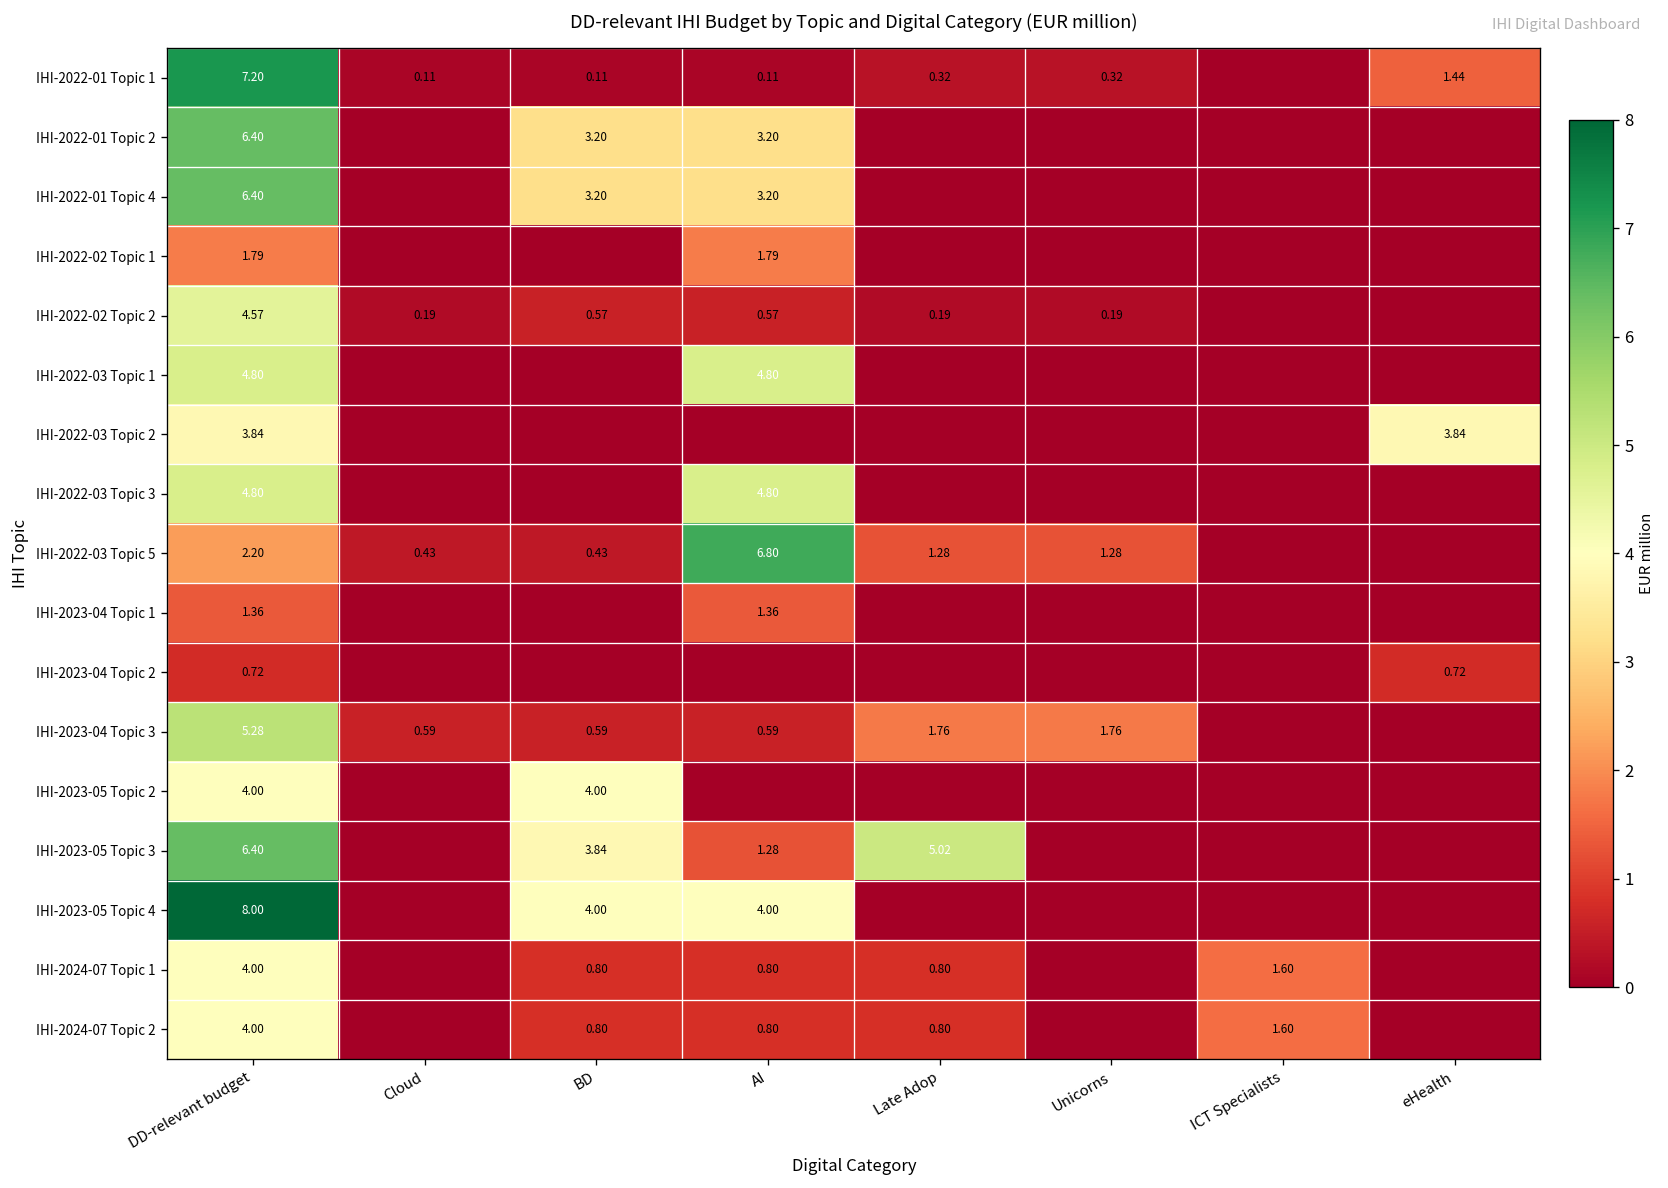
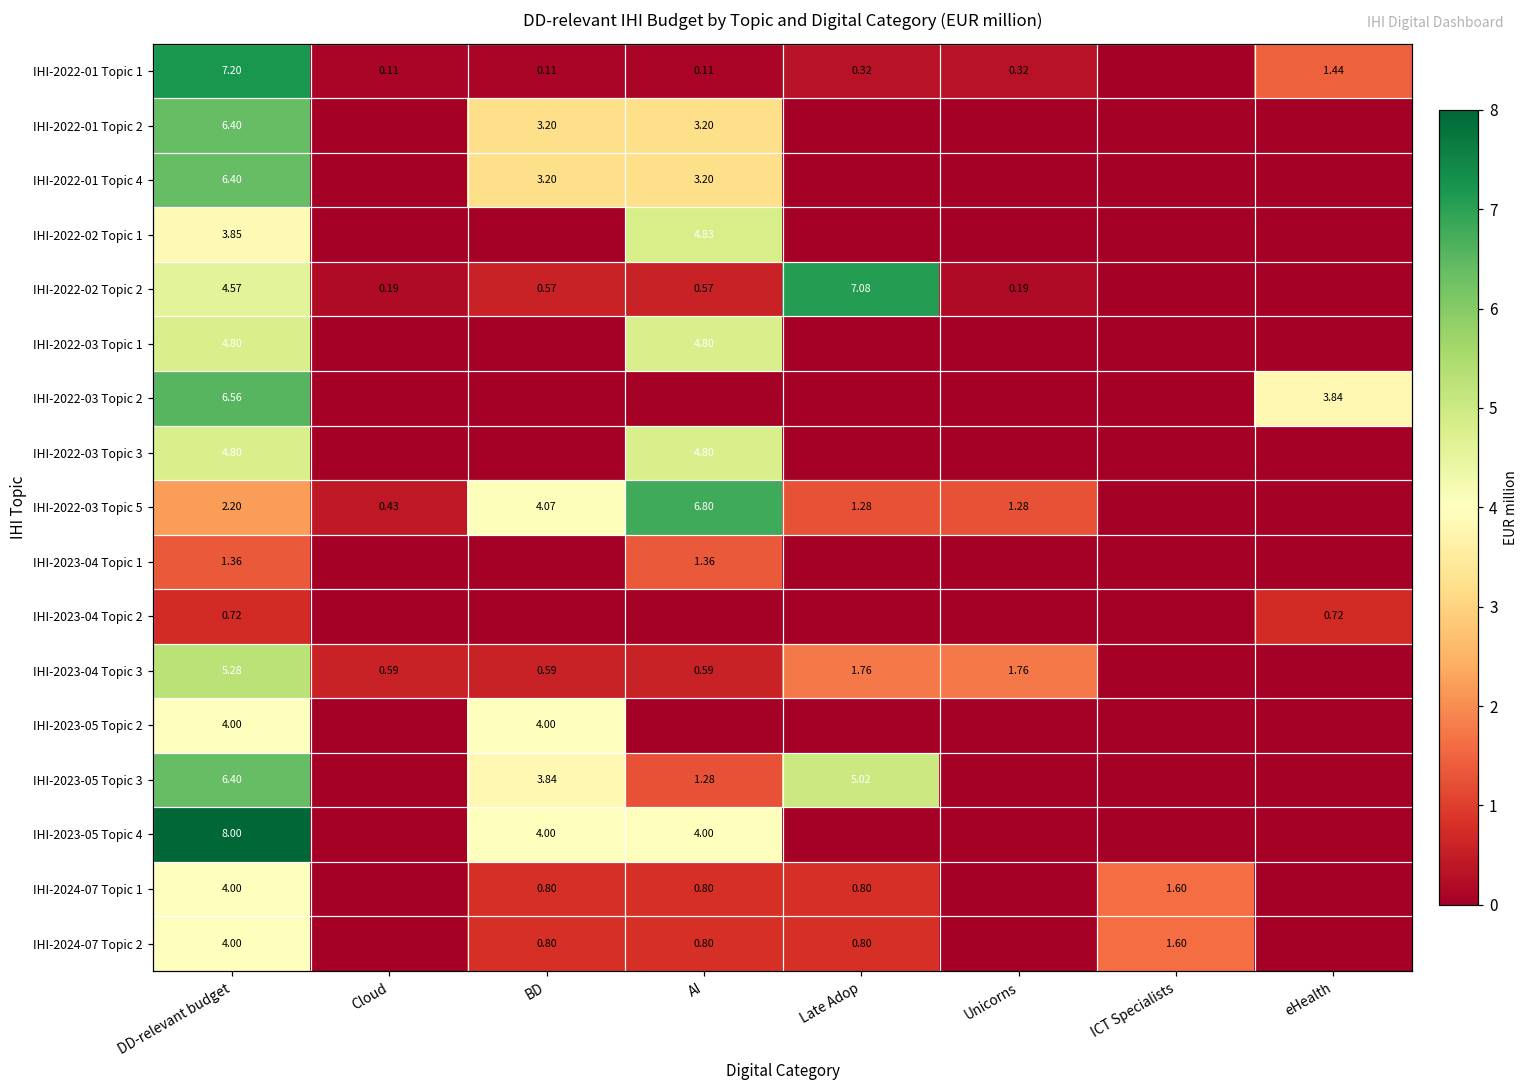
  {
    "IHI-2022-01 Topic 1": {
      "DD-relevant budget": 7.20,
      "Cloud": 0.11,
      "BD": 0.11,
      "AI": 0.11,
      "Late Adop": 0.32,
      "Unicorns": 0.32,
      "eHealth": 1.44
    },
    "IHI-2022-01 Topic 2": {
      "DD-relevant budget": 6.40,
      "BD": 3.20,
      "AI": 3.20
    },
    "IHI-2022-01 Topic 4": {
      "DD-relevant budget": 6.40,
      "BD": 3.20,
      "AI": 3.20
    },
    "IHI-2022-02 Topic 1": {
-     "DD-relevant budget": 1.79,
-     "AI": 1.79
+     "DD-relevant budget": 3.85,
+     "AI": 4.83
    },
    "IHI-2022-02 Topic 2": {
      "DD-relevant budget": 4.57,
      "Cloud": 0.19,
      "BD": 0.57,
      "AI": 0.57,
-     "Late Adop": 0.19,
+     "Late Adop": 7.08,
      "Unicorns": 0.19
    },
    "IHI-2022-03 Topic 1": {
      "DD-relevant budget": 4.80,
      "AI": 4.80
    },
    "IHI-2022-03 Topic 2": {
-     "DD-relevant budget": 3.84,
+     "DD-relevant budget": 6.56,
      "eHealth": 3.84
    },
    "IHI-2022-03 Topic 3": {
      "DD-relevant budget": 4.80,
      "AI": 4.80
    },
    "IHI-2022-03 Topic 5": {
      "DD-relevant budget": 2.20,
      "Cloud": 0.43,
-     "BD": 0.43,
+     "BD": 4.07,
      "AI": 6.80,
      "Late Adop": 1.28,
      "Unicorns": 1.28
    },
    "IHI-2023-04 Topic 1": {
      "DD-relevant budget": 1.36,
      "AI": 1.36
    },
    "IHI-2023-04 Topic 2": {
      "DD-relevant budget": 0.72,
      "eHealth": 0.72
    },
    "IHI-2023-04 Topic 3": {
      "DD-relevant budget": 5.28,
      "Cloud": 0.59,
      "BD": 0.59,
      "AI": 0.59,
      "Late Adop": 1.76,
      "Unicorns": 1.76
    },
    "IHI-2023-05 Topic 2": {
      "DD-relevant budget": 4.00,
      "BD": 4.00
    },
    "IHI-2023-05 Topic 3": {
      "DD-relevant budget": 6.40,
      "BD": 3.84,
      "AI": 1.28,
      "Late Adop": 5.02
    },
    "IHI-2023-05 Topic 4": {
      "DD-relevant budget": 8.00,
      "BD": 4.00,
      "AI": 4.00
    },
    "IHI-2024-07 Topic 1": {
      "DD-relevant budget": 4.00,
      "BD": 0.80,
      "AI": 0.80,
      "Late Adop": 0.80,
      "ICT Specialists": 1.60
    },
    "IHI-2024-07 Topic 2": {
      "DD-relevant budget": 4.00,
      "BD": 0.80,
      "AI": 0.80,
      "Late Adop": 0.80,
      "ICT Specialists": 1.60
    }
  }
